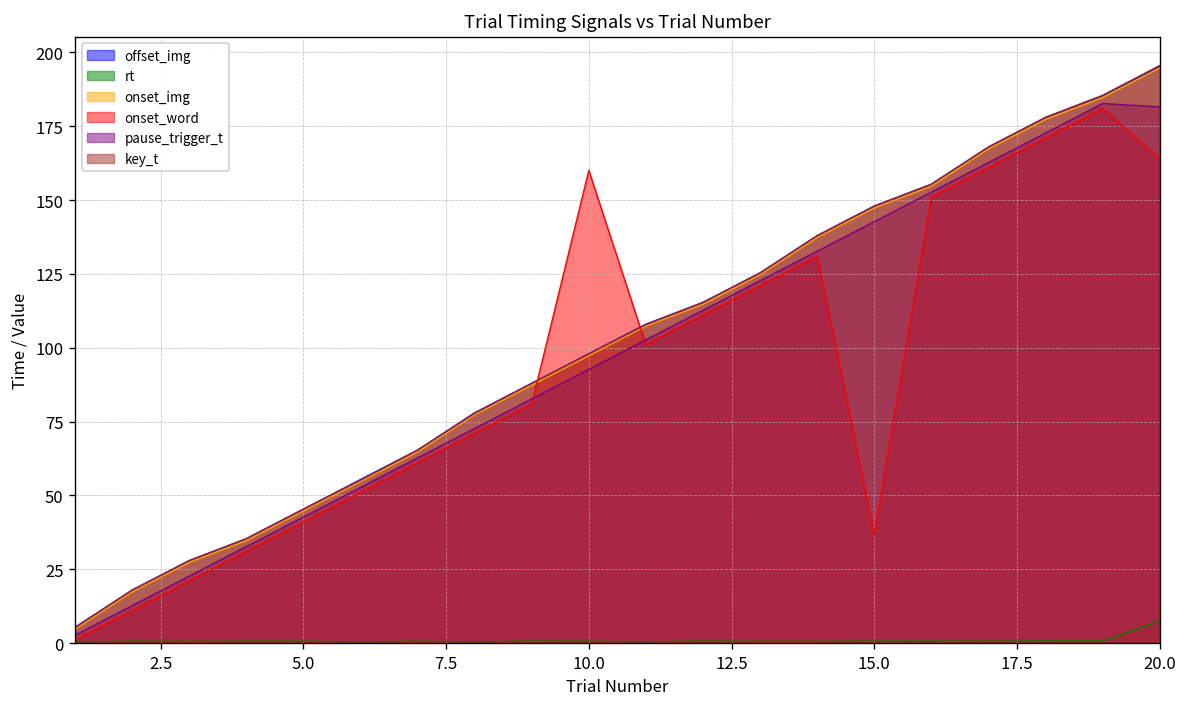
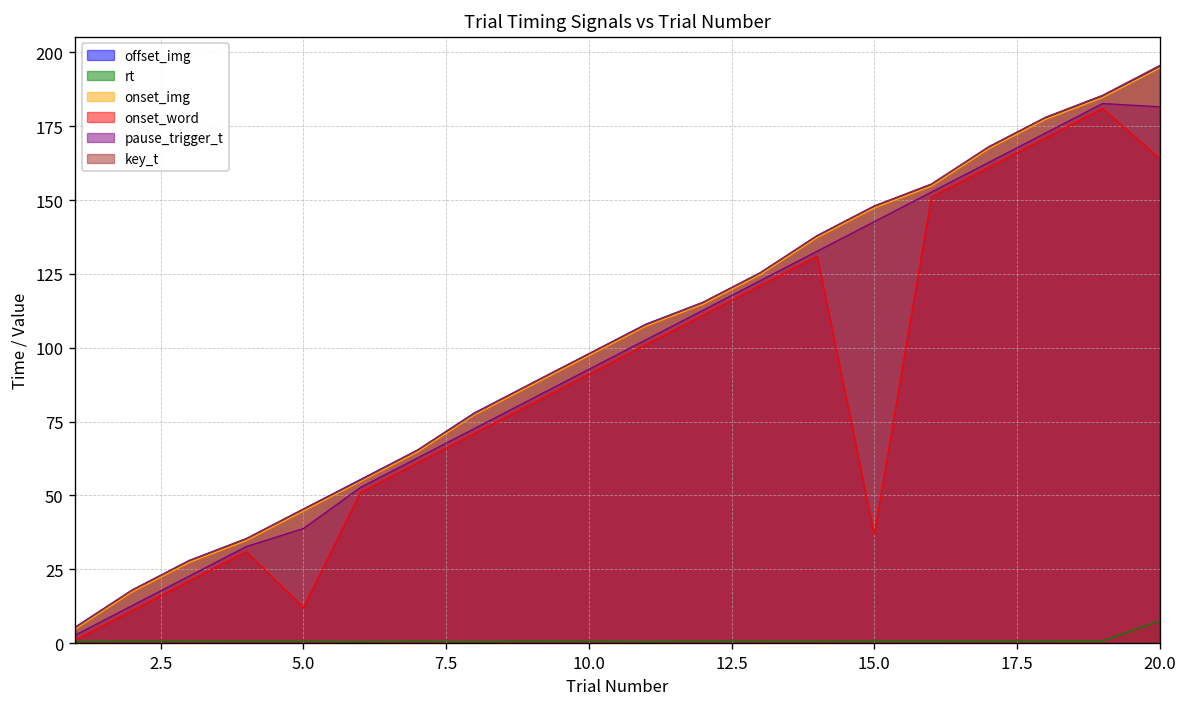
  {
    "rt": {
      "5.0": 1,
      "10.0": 1,
      "15.0": 1,
      "20.0": 7
    },
    "onset_word": {
-     "5.0": 41,
-     "10.0": 160,
+     "5.0": 12,
+     "10.0": 91,
      "15.0": 37,
      "20.0": 164
    },
    "pause_trigger_t": {
-     "5.0": 43,
+     "5.0": 39,
      "10.0": 93,
      "15.0": 143,
      "20.0": 182
    }
  }
